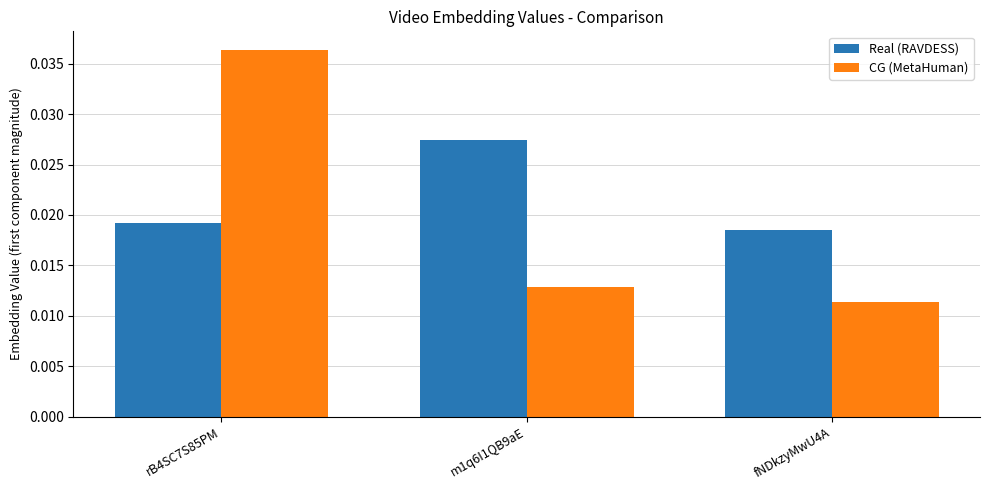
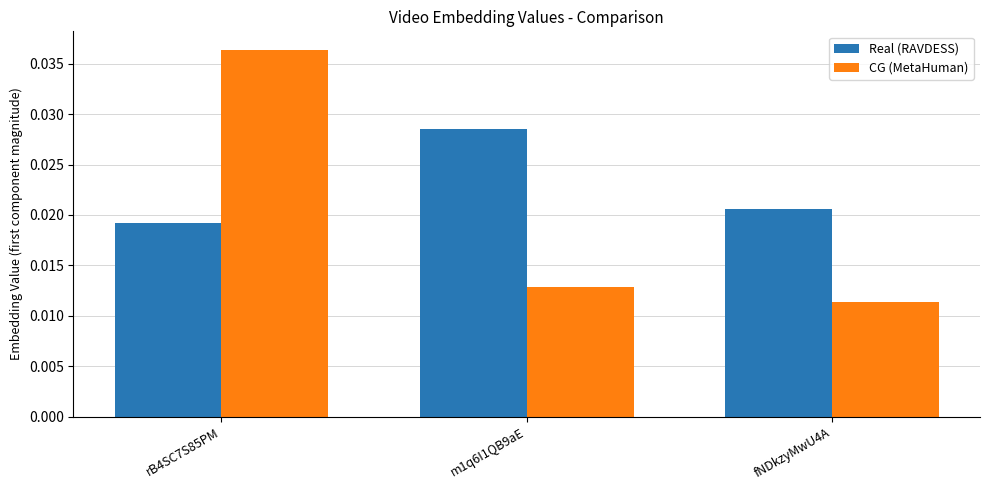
  {
    "Real (RAVDESS)": {
      "rB4SC7S85PM": 0.0192,
-     "m1q6I1QB9aE": 0.0275,
-     "fNDkzyMwU4A": 0.0185
+     "m1q6I1QB9aE": 0.0285,
+     "fNDkzyMwU4A": 0.0206
    },
    "CG (MetaHuman)": {
      "rB4SC7S85PM": 0.0364,
      "m1q6I1QB9aE": 0.0128,
      "fNDkzyMwU4A": 0.0114
    }
  }
